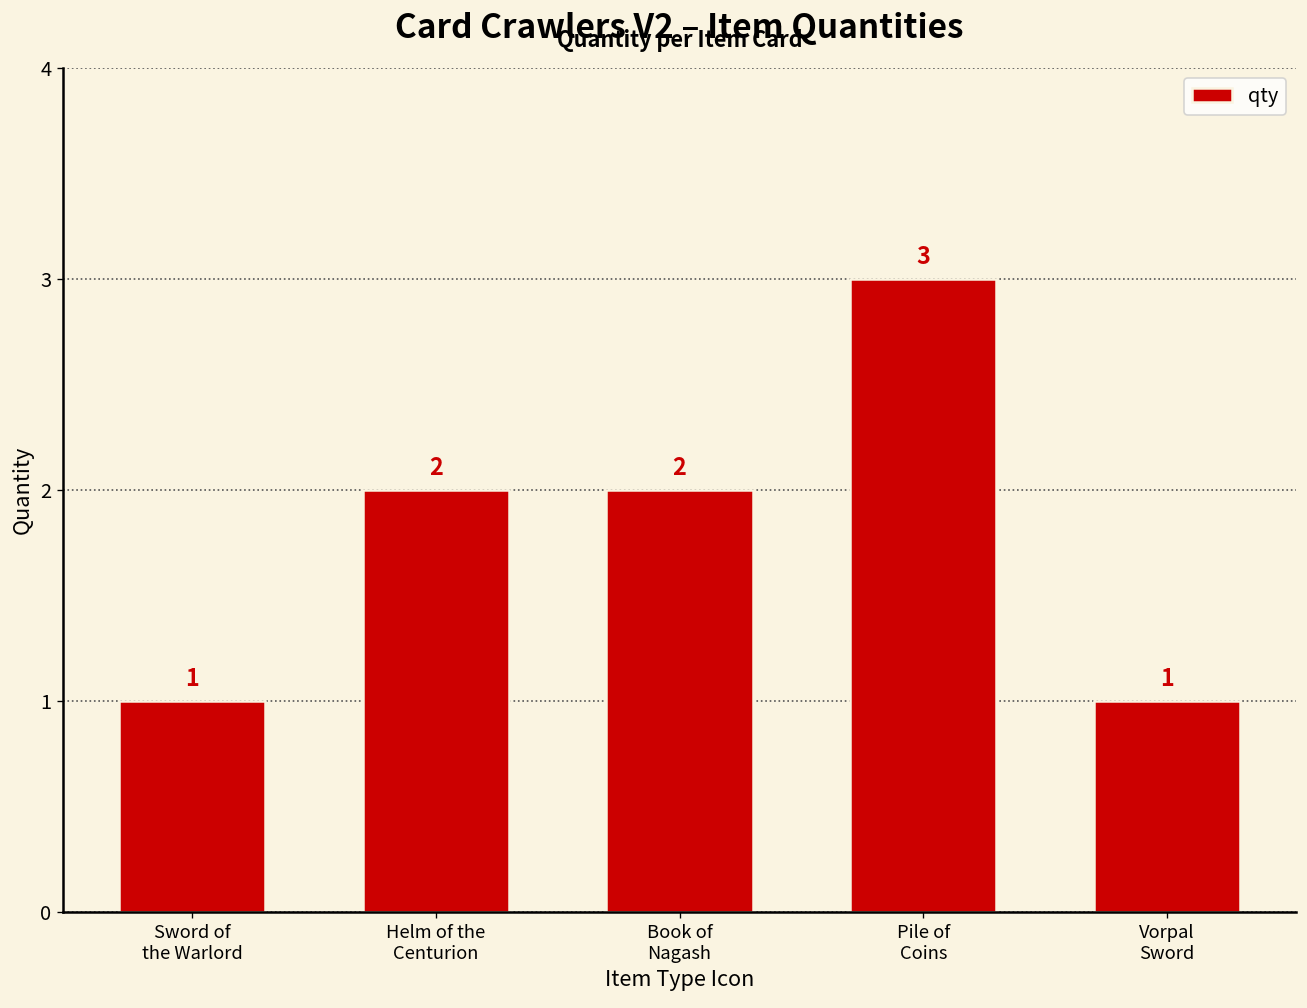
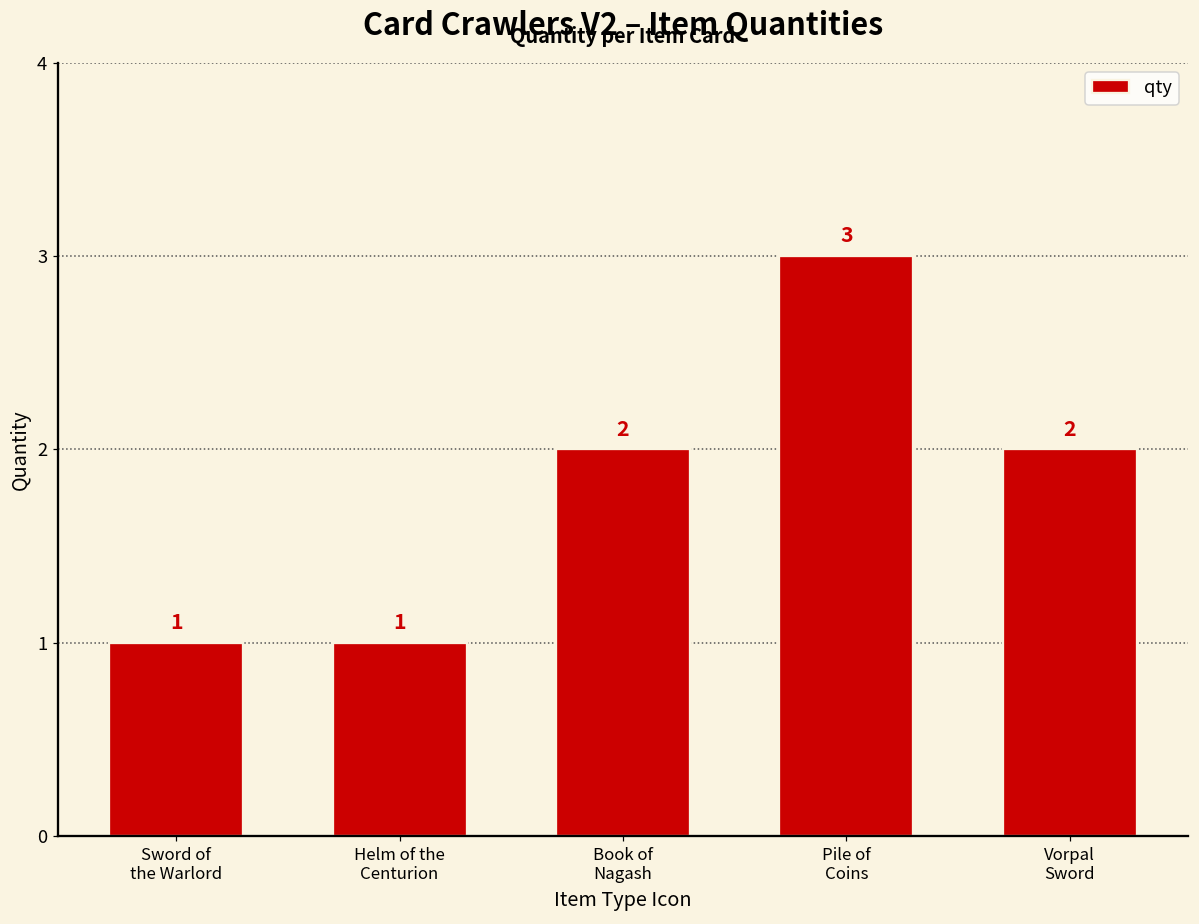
  {
    "Sword of the Warlord": 1,
-   "Helm of the Centurion": 2,
+   "Helm of the Centurion": 1,
    "Book of Nagash": 2,
    "Pile of Coins": 3,
-   "Vorpal Sword": 1
+   "Vorpal Sword": 2
  }
